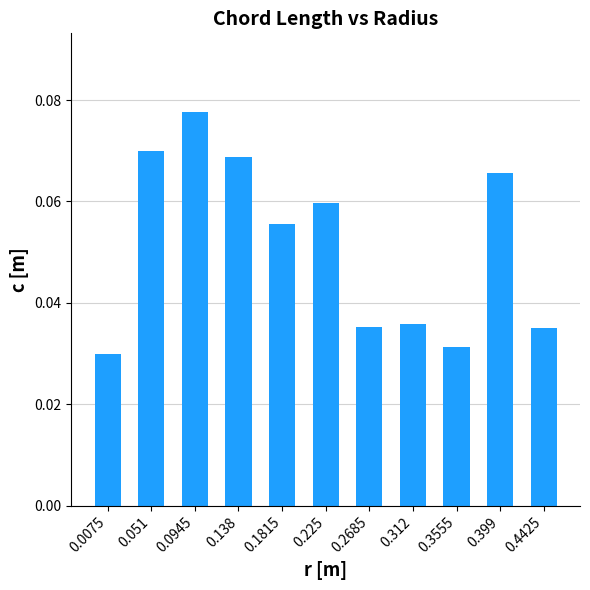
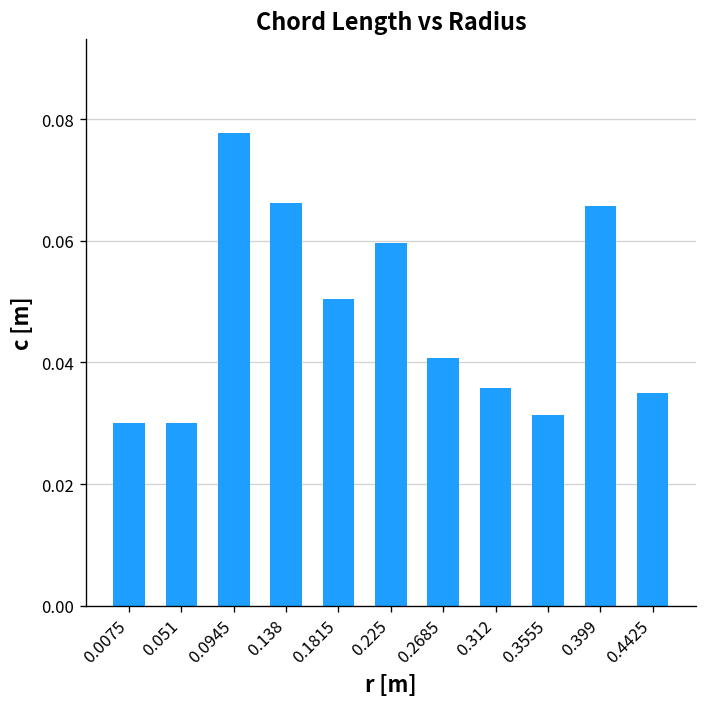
  {
    "0.0075": 0.030,
-   "0.051": 0.07,
+   "0.051": 0.03,
    "0.0945": 0.078,
-   "0.138": 0.069,
-   "0.1815": 0.056,
+   "0.138": 0.066,
+   "0.1815": 0.050,
    "0.225": 0.060,
-   "0.2685": 0.035,
+   "0.2685": 0.041,
    "0.312": 0.036,
    "0.3555": 0.031,
    "0.399": 0.066,
    "0.4425": 0.035
  }
